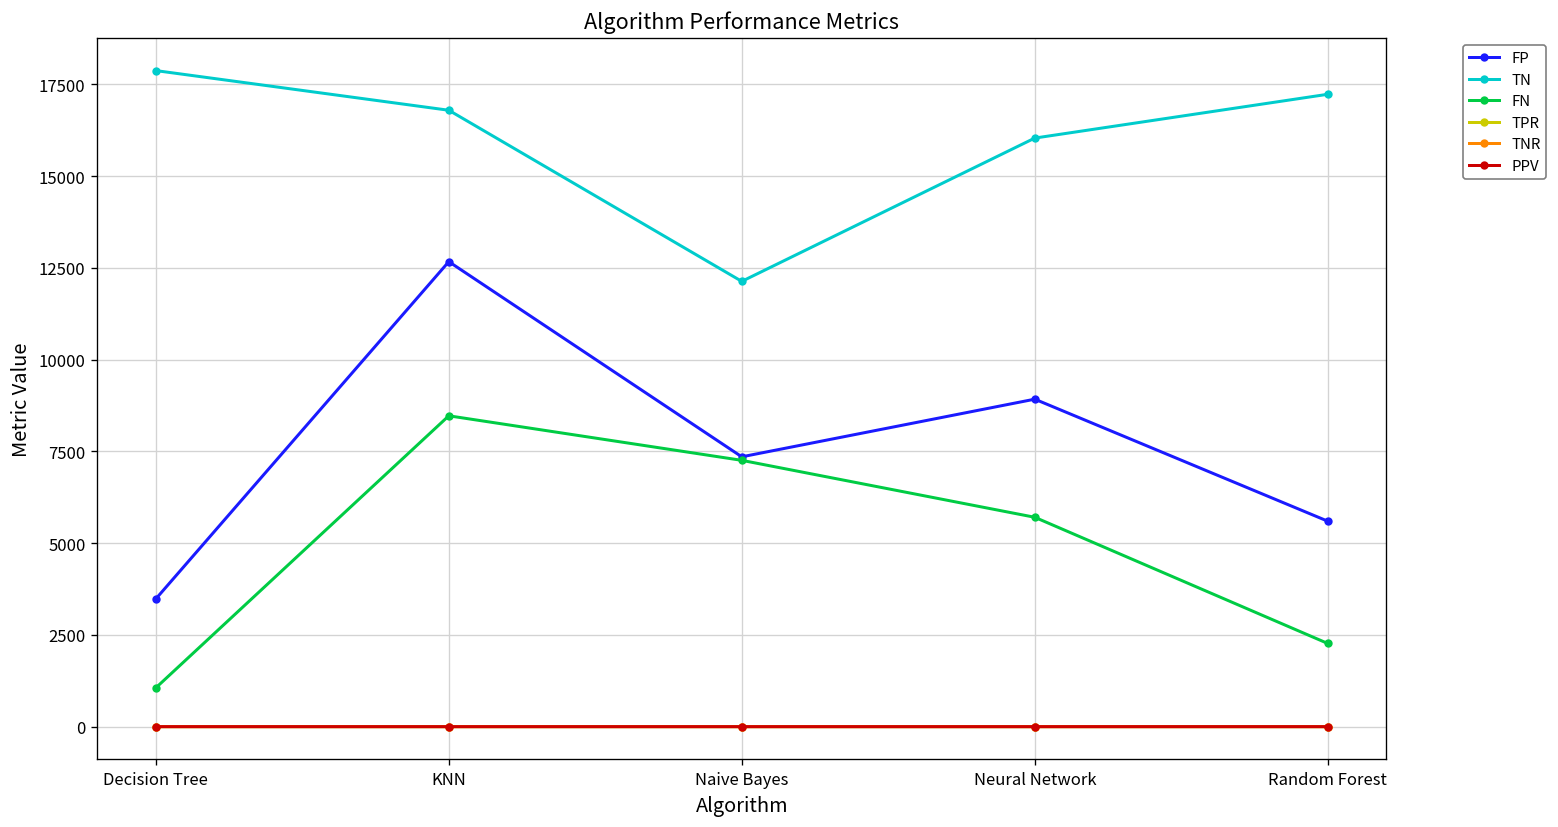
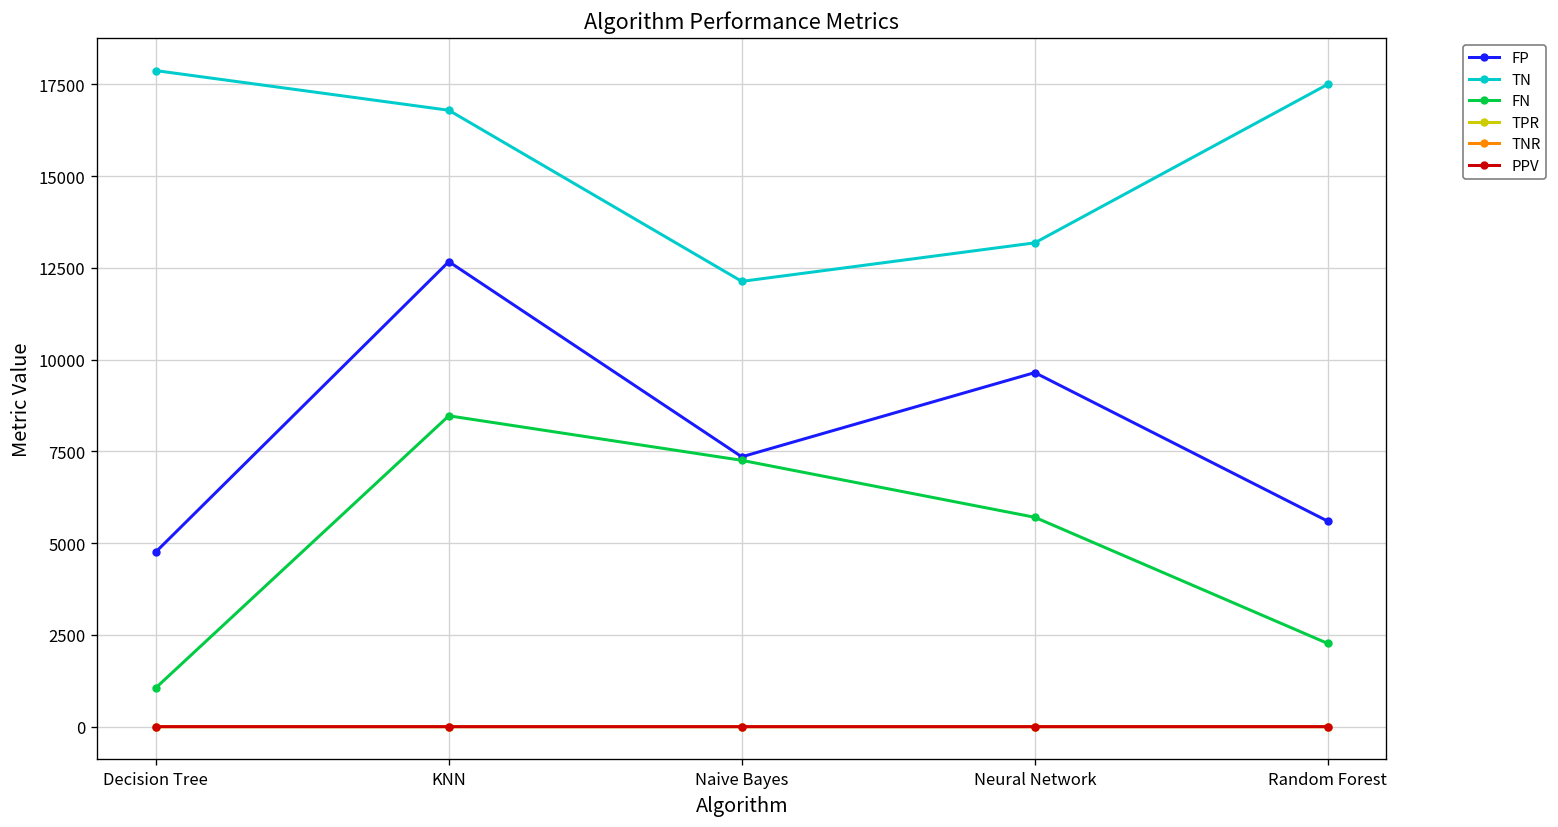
  {
    "FP": {
-     "Decision Tree": 3500,
+     "Decision Tree": 4800,
      "KNN": 12700,
      "Naive Bayes": 7400,
-     "Neural Network": 8900,
+     "Neural Network": 9600,
      "Random Forest": 5600
    },
    "TN": {
      "Decision Tree": 17900,
      "KNN": 16800,
      "Naive Bayes": 12100,
-     "Neural Network": 16000,
-     "Random Forest": 17200
+     "Neural Network": 13200,
+     "Random Forest": 17500
    },
    "FN": {
      "Decision Tree": 1100,
      "KNN": 8500,
      "Naive Bayes": 7300,
      "Neural Network": 5700,
      "Random Forest": 2300
    },
    "PPV": {
      "Decision Tree": 0,
      "KNN": 0,
      "Naive Bayes": 0,
      "Neural Network": 0,
      "Random Forest": 0
    }
  }
